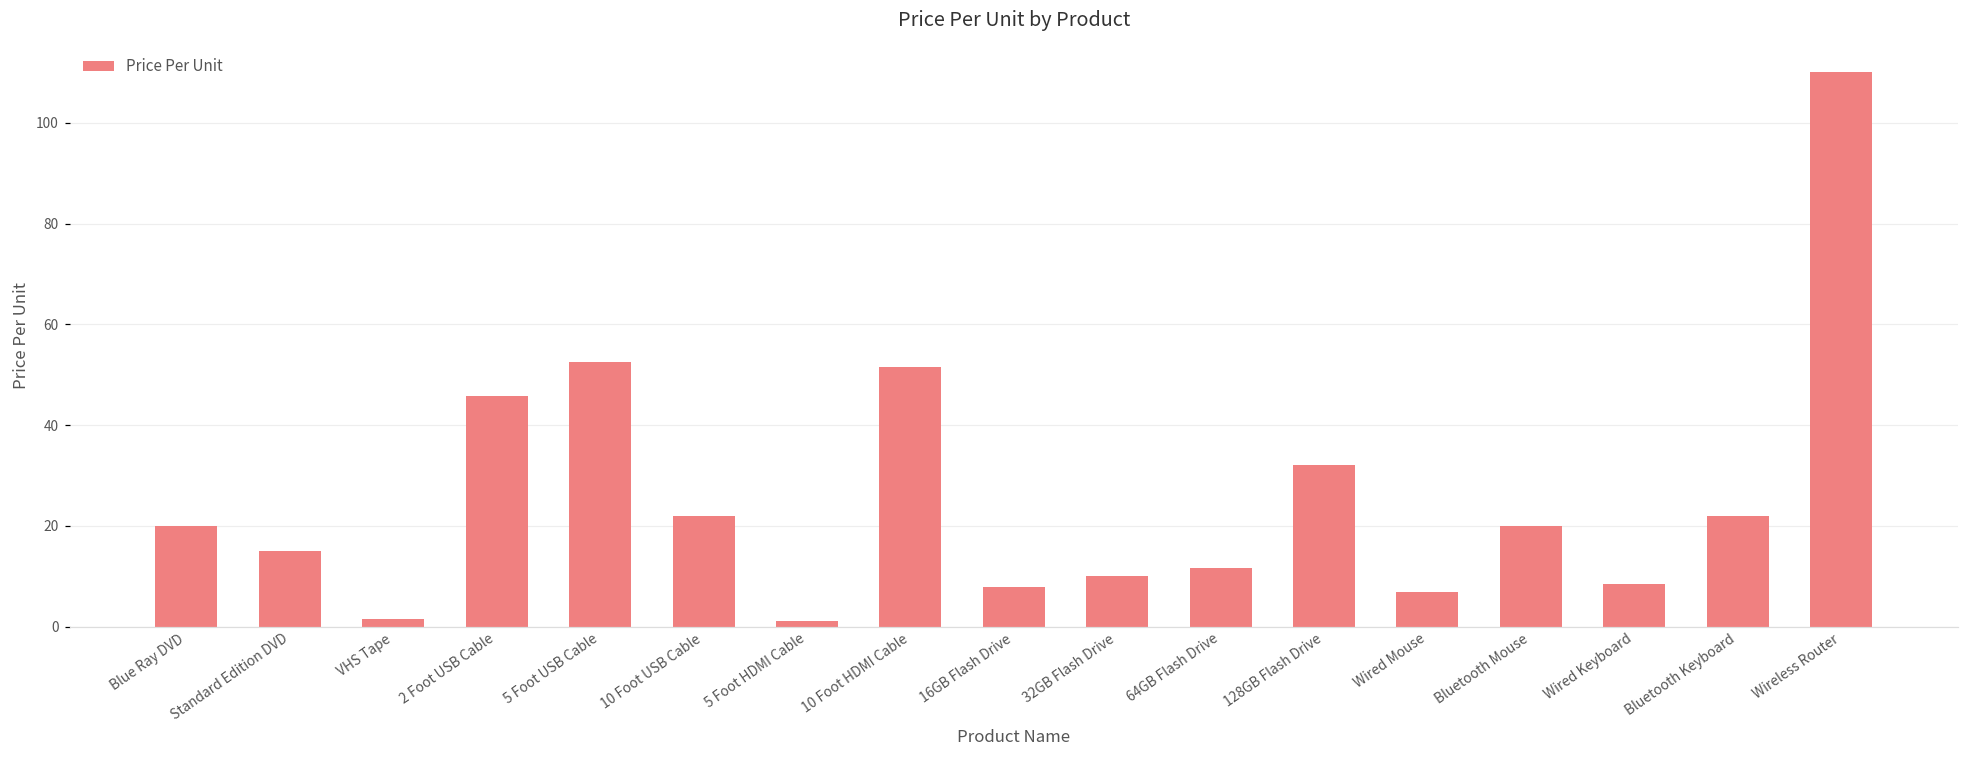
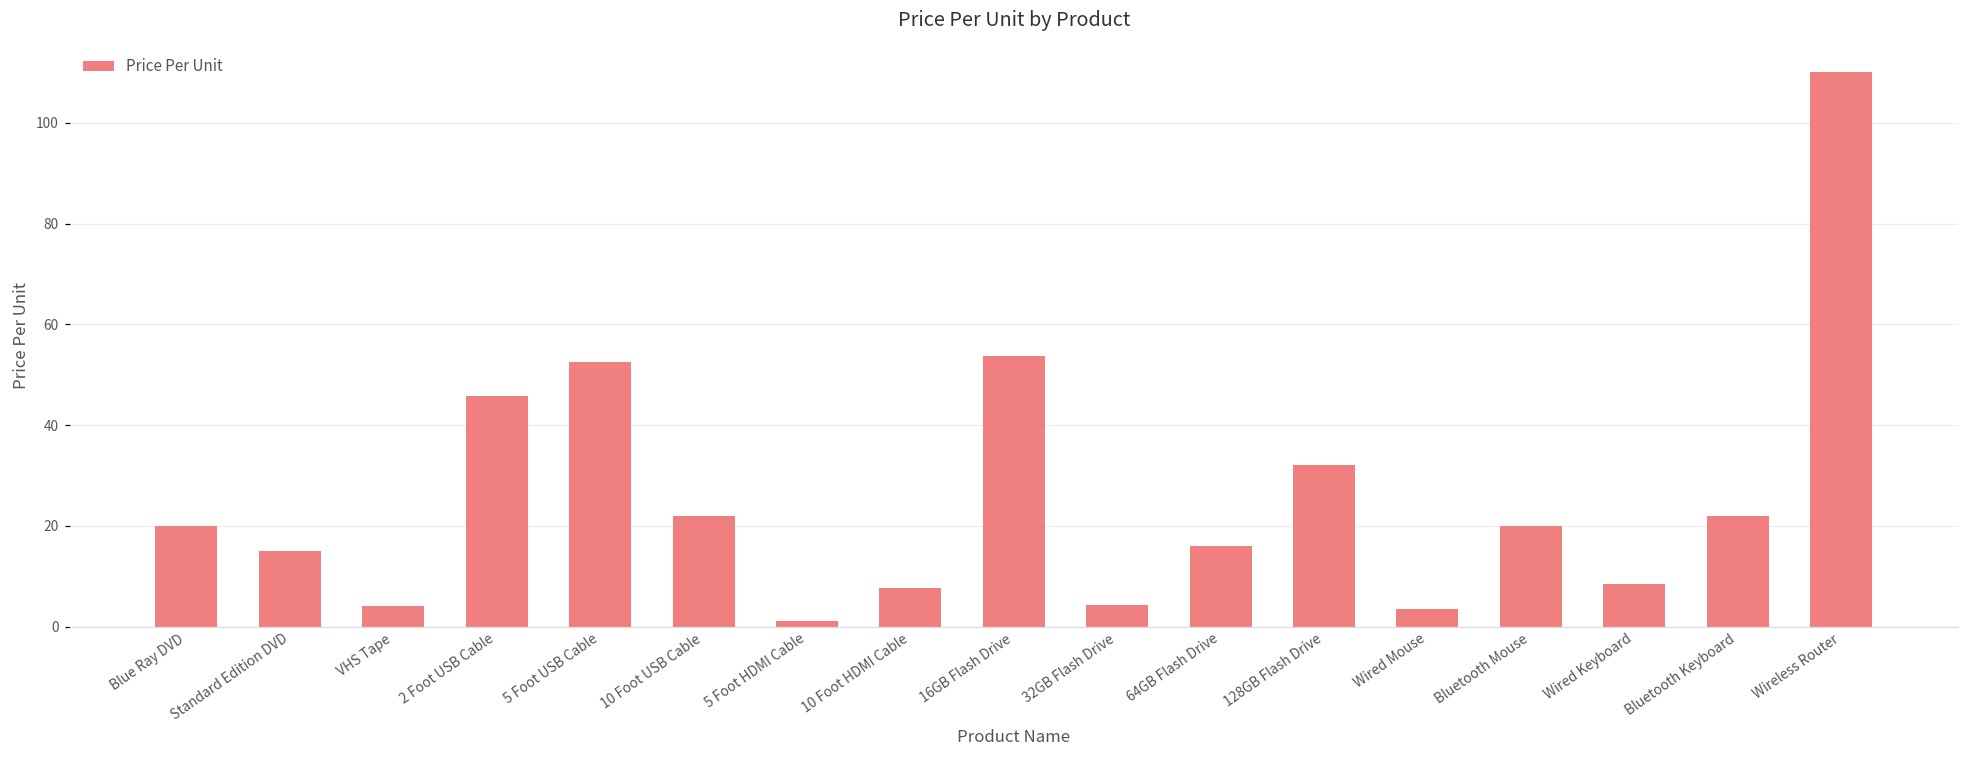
  {
    "Blue Ray DVD": 20,
    "Standard Edition DVD": 15,
-   "VHS Tape": 1,
+   "VHS Tape": 4,
    "2 Foot USB Cable": 46,
    "5 Foot USB Cable": 52,
    "10 Foot USB Cable": 22,
    "5 Foot HDMI Cable": 1,
-   "10 Foot HDMI Cable": 52,
-   "16GB Flash Drive": 8,
-   "32GB Flash Drive": 10,
-   "64GB Flash Drive": 12,
+   "10 Foot HDMI Cable": 8,
+   "16GB Flash Drive": 54,
+   "32GB Flash Drive": 4,
+   "64GB Flash Drive": 16,
    "128GB Flash Drive": 32,
-   "Wired Mouse": 7,
+   "Wired Mouse": 3,
    "Bluetooth Mouse": 20,
    "Wired Keyboard": 8,
    "Bluetooth Keyboard": 22,
    "Wireless Router": 110
  }
